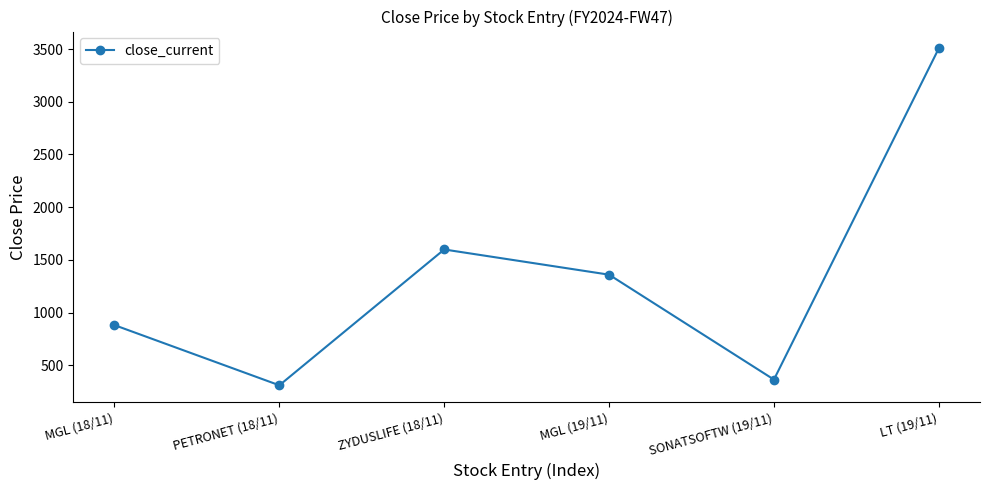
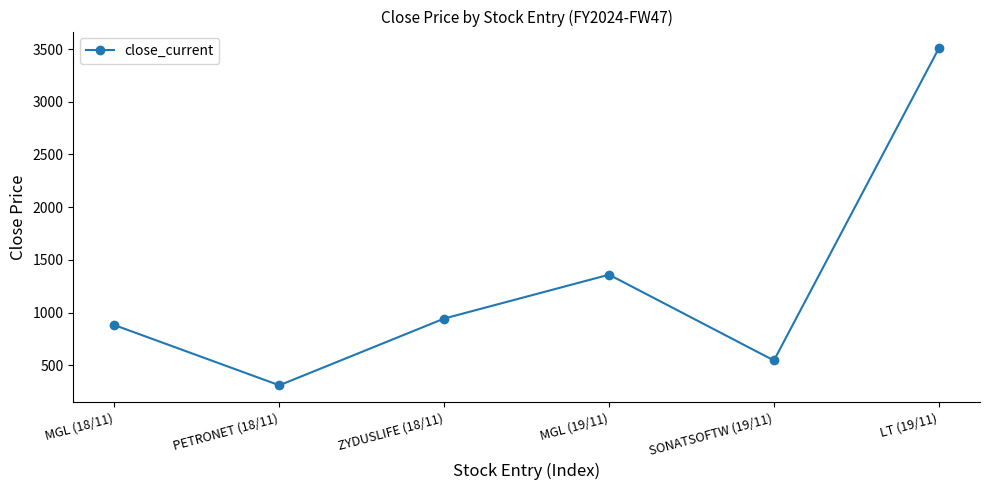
  {
    "MGL (18/11)": 880,
    "PETRONET (18/11)": 310,
-   "ZYDUSLIFE (18/11)": 1600,
+   "ZYDUSLIFE (18/11)": 940,
    "MGL (19/11)": 1360,
-   "SONATSOFTW (19/11)": 370,
+   "SONATSOFTW (19/11)": 550,
    "LT (19/11)": 3510
  }
